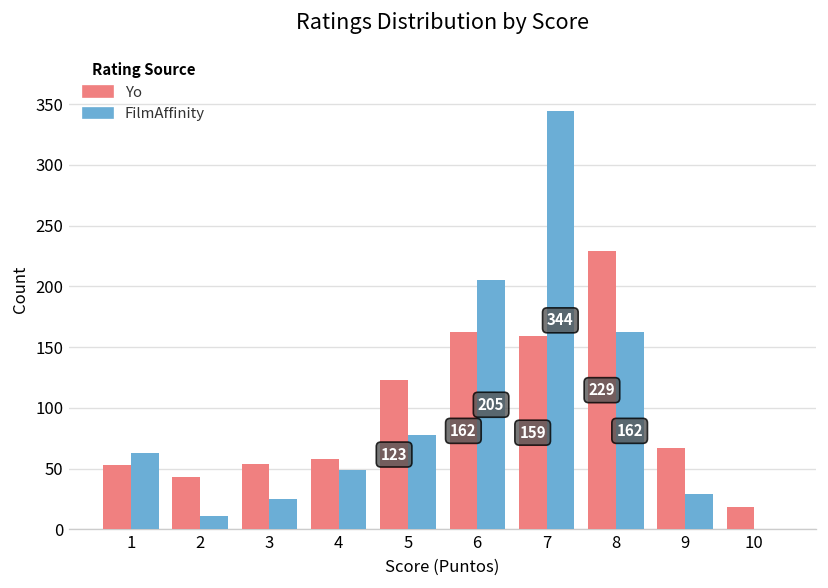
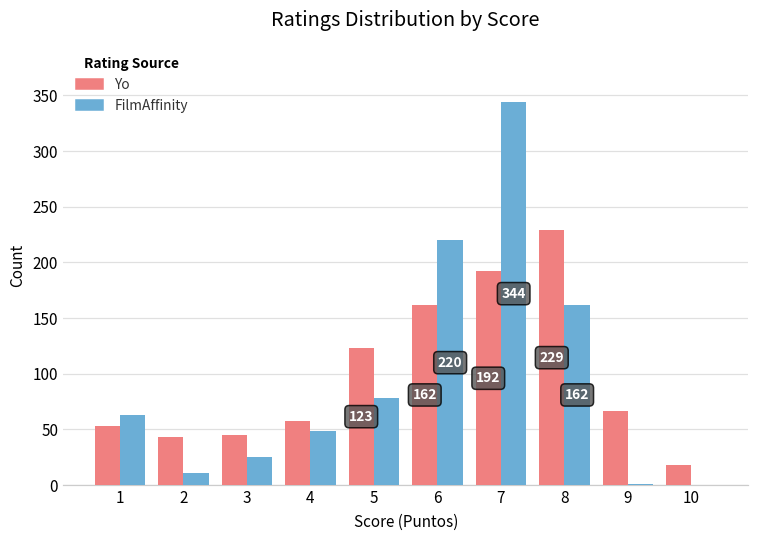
  {
    "Yo": {
-     "3": 54,
-     "7": 159
+     "3": 45,
+     "7": 192
    },
    "FilmAffinity": {
-     "6": 205,
-     "9": 29
+     "6": 220,
+     "9": 1
    }
  }
